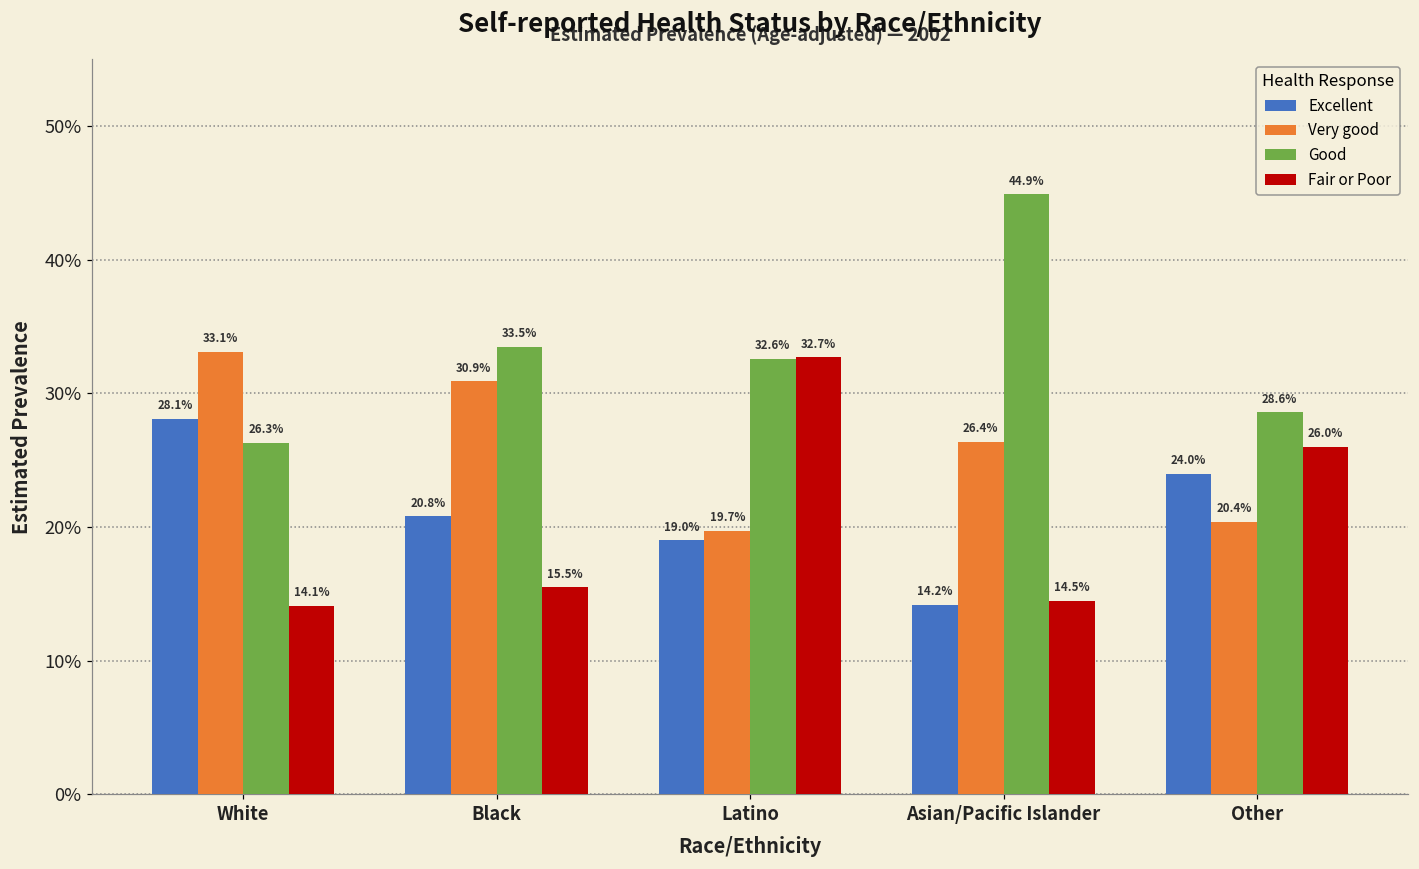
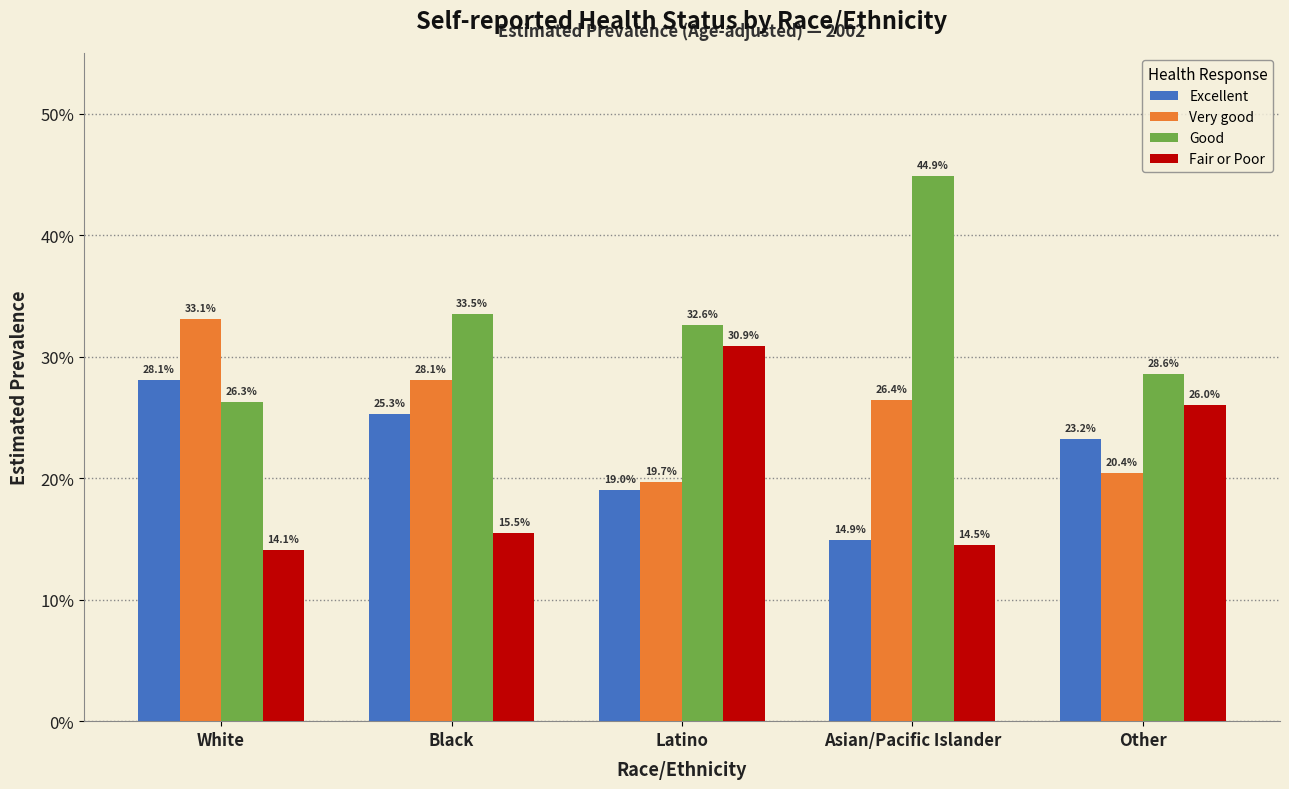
  {
    "Excellent": {
      "White": "28.1%",
-     "Black": "20.8%",
+     "Black": "25.3%",
      "Latino": "19.0%",
-     "Asian/Pacific Islander": "14.2%",
-     "Other": "24.0%"
+     "Asian/Pacific Islander": "14.9%",
+     "Other": "23.2%"
    },
    "Very good": {
      "White": "33.1%",
-     "Black": "30.9%",
+     "Black": "28.1%",
      "Latino": "19.7%",
      "Asian/Pacific Islander": "26.4%",
      "Other": "20.4%"
    },
    "Good": {
      "White": "26.3%",
      "Black": "33.5%",
      "Latino": "32.6%",
      "Asian/Pacific Islander": "44.9%",
      "Other": "28.6%"
    },
    "Fair or Poor": {
      "White": "14.1%",
      "Black": "15.5%",
-     "Latino": "32.7%",
+     "Latino": "30.9%",
      "Asian/Pacific Islander": "14.5%",
      "Other": "26.0%"
    }
  }
